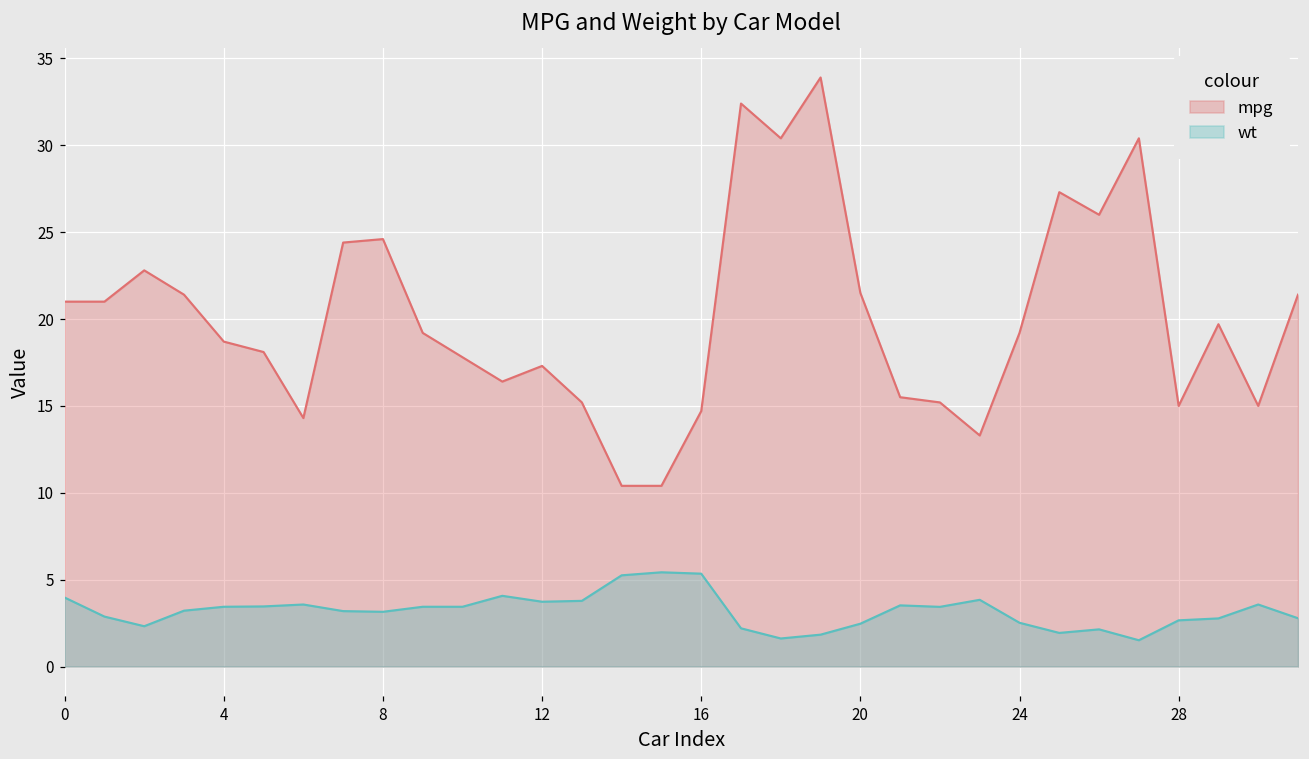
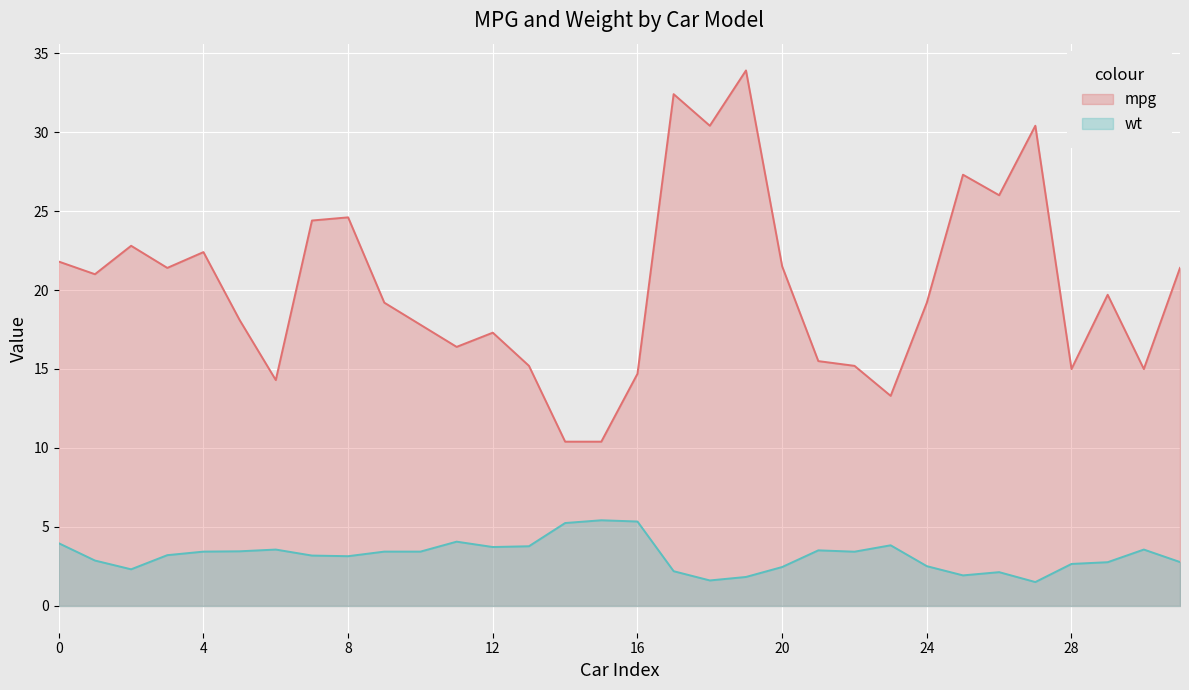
  {
    "mpg": {
-     "0": 21.0,
-     "4": 18.7,
+     "0": 21.8,
+     "4": 22.4,
      "8": 24.6,
      "12": 17.3,
      "16": 14.7,
      "20": 21.5,
      "24": 19.2,
      "28": 15.0
    },
    "wt": {
      "0": 4.0,
      "4": 3.4,
      "8": 3.2,
      "12": 3.7,
      "16": 5.3,
      "20": 2.5,
      "24": 2.5,
      "28": 2.7
    }
  }
